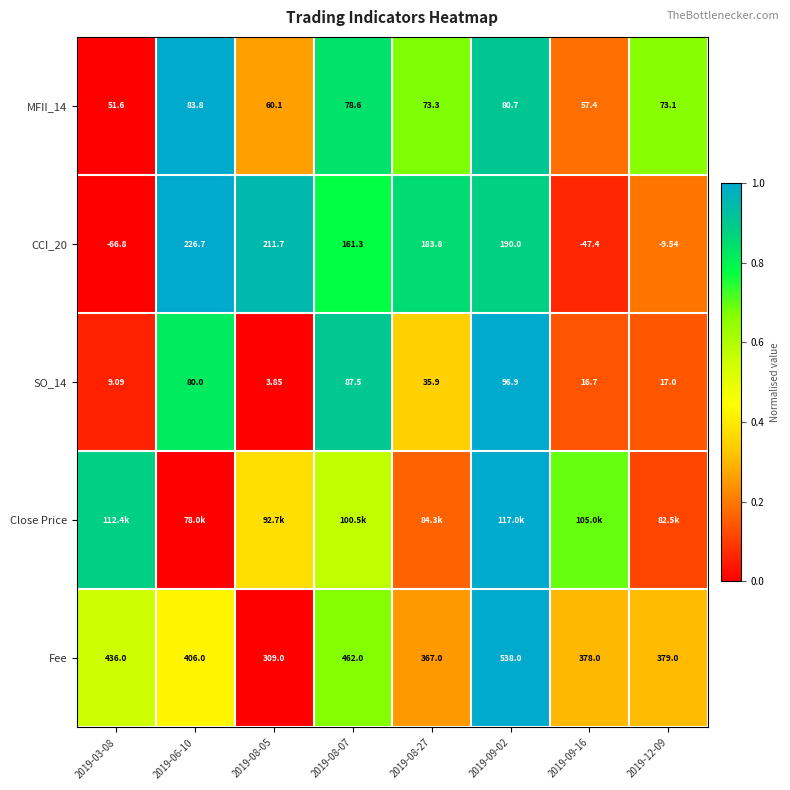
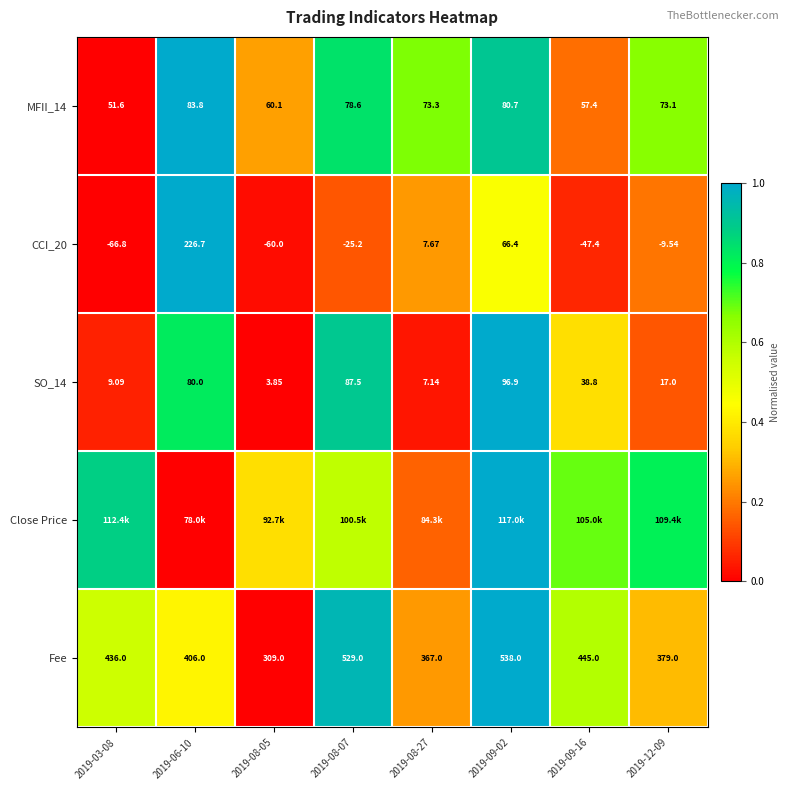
  {
    "MFII_14": {
      "2019-03-08": "51.6",
      "2019-06-10": "83.8",
      "2019-08-05": "60.1",
      "2019-08-07": "78.6",
      "2019-08-27": "73.3",
      "2019-09-02": "80.7",
      "2019-09-16": "57.4",
      "2019-12-09": "73.1"
    },
    "CCI_20": {
      "2019-03-08": "-66.8",
      "2019-06-10": "226.7",
-     "2019-08-05": "211.7",
-     "2019-08-07": "161.3",
-     "2019-08-27": "183.8",
-     "2019-09-02": "190.0",
+     "2019-08-05": "-60.0",
+     "2019-08-07": "-25.2",
+     "2019-08-27": "7.67",
+     "2019-09-02": "66.4",
      "2019-09-16": "-47.4",
      "2019-12-09": "-9.54"
    },
    "SO_14": {
      "2019-03-08": "9.09",
      "2019-06-10": "80.0",
      "2019-08-05": "3.85",
      "2019-08-07": "87.5",
-     "2019-08-27": "35.9",
+     "2019-08-27": "7.14",
      "2019-09-02": "96.9",
-     "2019-09-16": "16.7",
+     "2019-09-16": "38.8",
      "2019-12-09": "17.0"
    },
    "Close Price": {
      "2019-03-08": "112.4k",
      "2019-06-10": "78.0k",
      "2019-08-05": "92.7k",
      "2019-08-07": "100.5k",
      "2019-08-27": "84.3k",
      "2019-09-02": "117.0k",
      "2019-09-16": "105.0k",
-     "2019-12-09": "82.5k"
+     "2019-12-09": "109.4k"
    },
    "Fee": {
      "2019-03-08": "436.0",
      "2019-06-10": "406.0",
      "2019-08-05": "309.0",
-     "2019-08-07": "462.0",
+     "2019-08-07": "529.0",
      "2019-08-27": "367.0",
      "2019-09-02": "538.0",
-     "2019-09-16": "378.0",
+     "2019-09-16": "445.0",
      "2019-12-09": "379.0"
    }
  }
